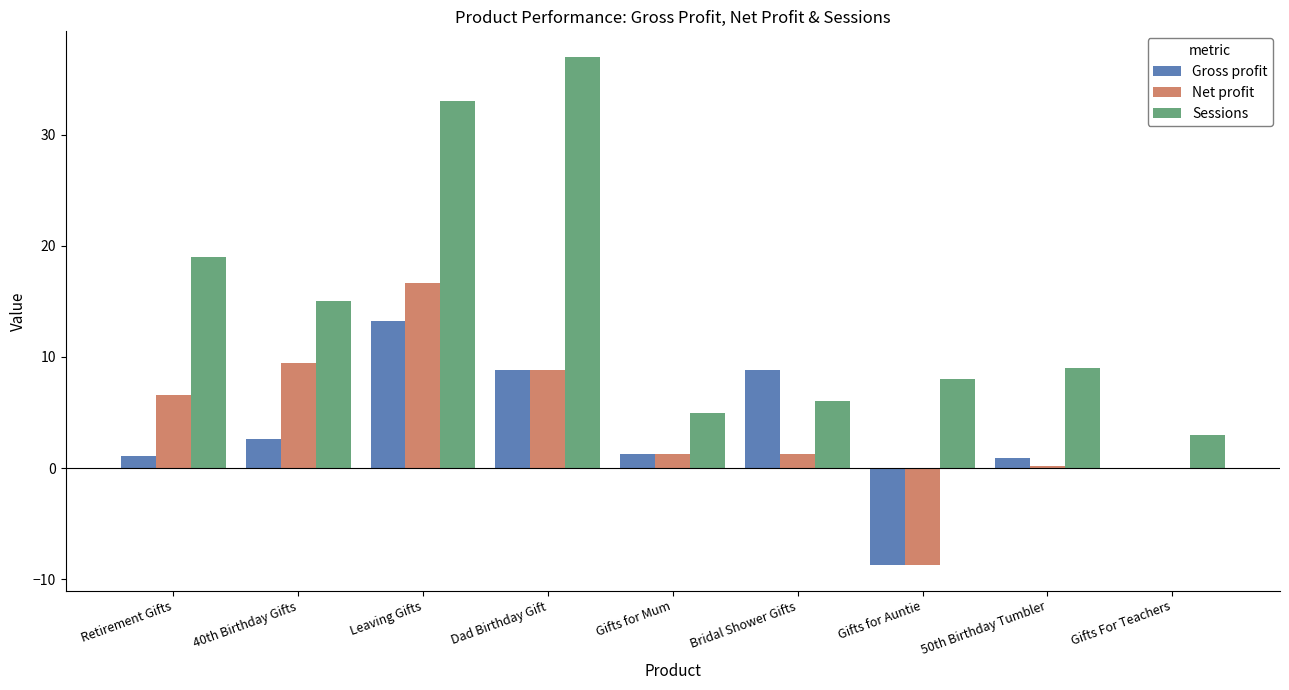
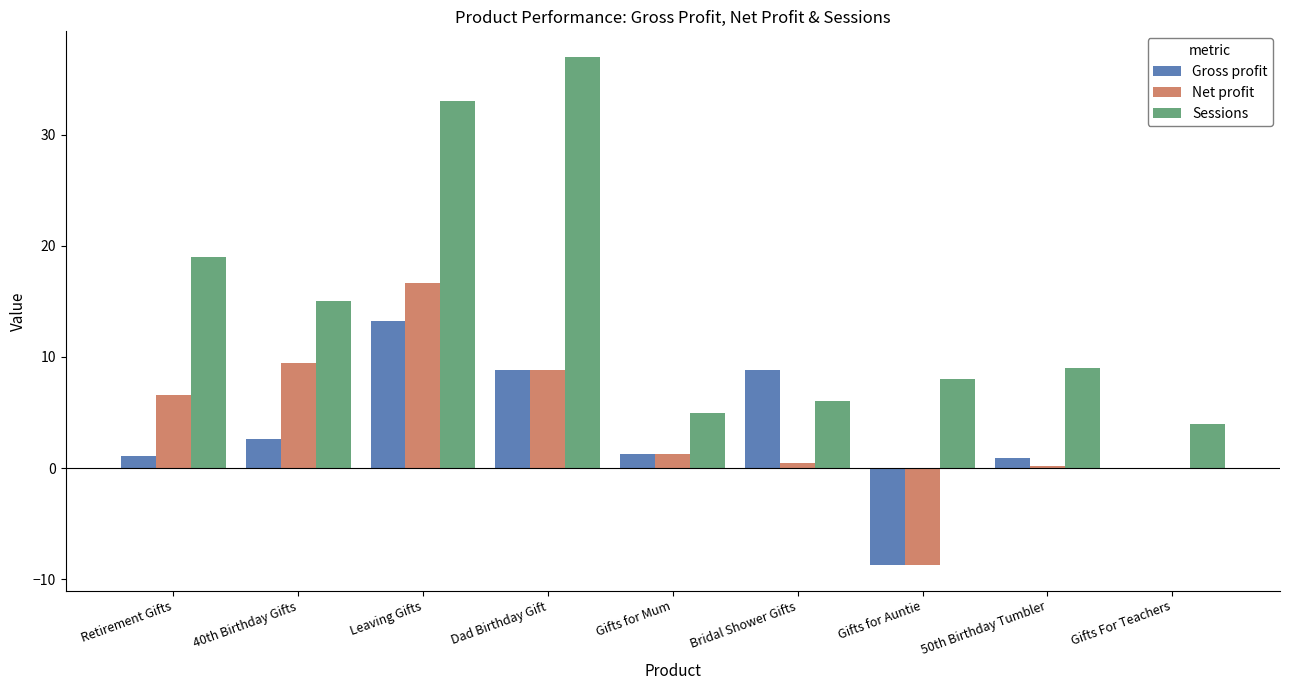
  {
    "Gross profit": {
      "Retirement Gifts": 1.1,
      "40th Birthday Gifts": 2.6,
      "Leaving Gifts": 13.2,
      "Dad Birthday Gift": 8.9,
      "Gifts for Mum": 1.3,
      "Bridal Shower Gifts": 8.9,
      "Gifts for Auntie": -8.7,
      "50th Birthday Tumbler": 0.9
    },
    "Net profit": {
      "Retirement Gifts": 6.5,
      "40th Birthday Gifts": 9.5,
      "Leaving Gifts": 16.6,
      "Dad Birthday Gift": 8.9,
      "Gifts for Mum": 1.3,
-     "Bridal Shower Gifts": 1.3,
+     "Bridal Shower Gifts": 0.5,
      "Gifts for Auntie": -8.7
    },
    "Sessions": {
      "Retirement Gifts": 19,
      "40th Birthday Gifts": 15,
      "Leaving Gifts": 33,
      "Dad Birthday Gift": 37,
      "Gifts for Mum": 5,
      "Bridal Shower Gifts": 6,
      "Gifts for Auntie": 8,
      "50th Birthday Tumbler": 9,
-     "Gifts For Teachers": 3
+     "Gifts For Teachers": 4
    }
  }
